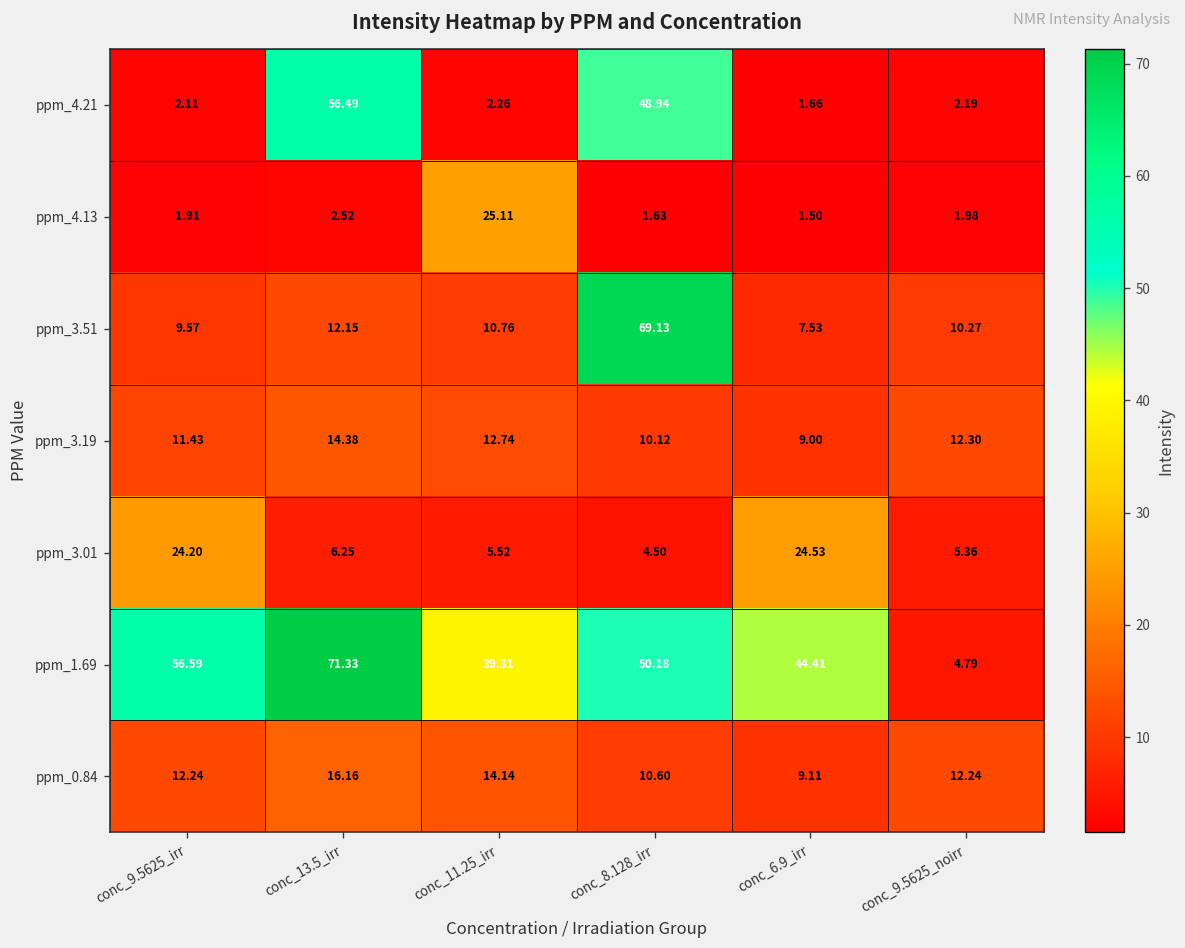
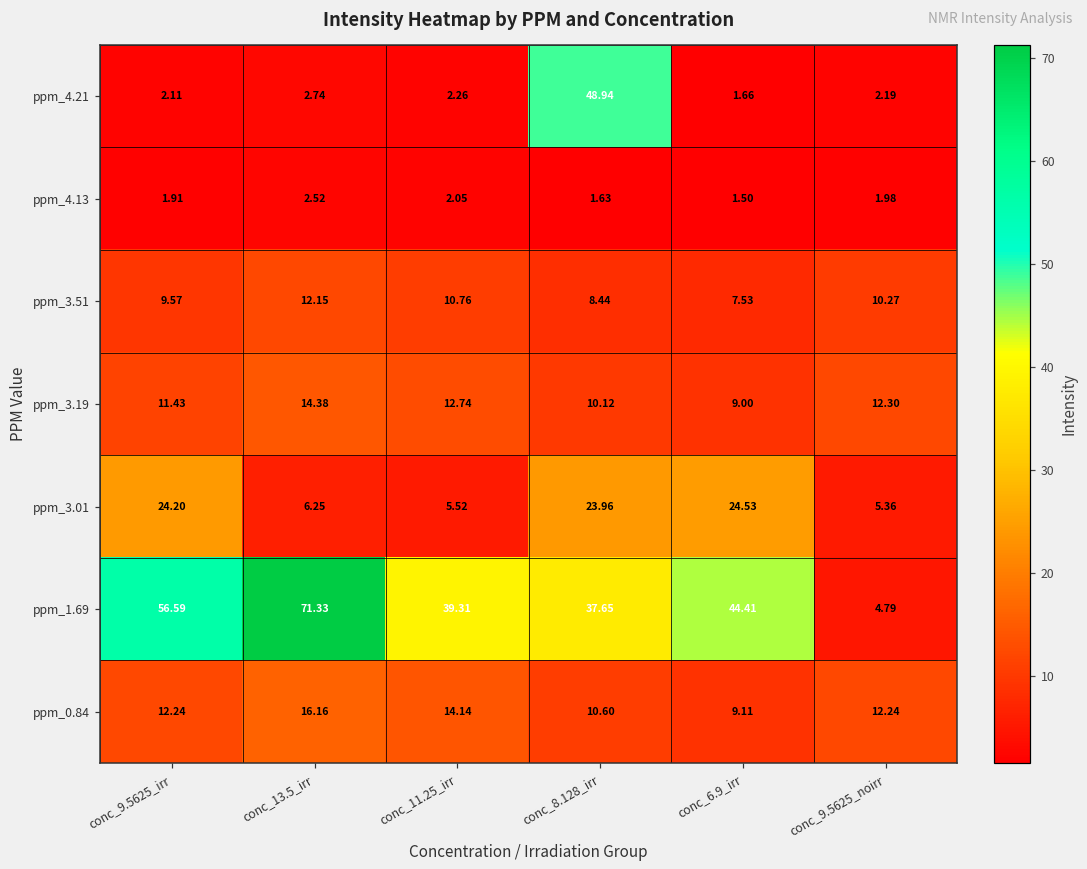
  {
    "ppm_4.21": {
      "conc_9.5625_irr": 2.11,
-     "conc_13.5_irr": 56.49,
+     "conc_13.5_irr": 2.74,
      "conc_11.25_irr": 2.26,
      "conc_8.128_irr": 48.94,
      "conc_6.9_irr": 1.66,
      "conc_9.5625_noirr": 2.19
    },
    "ppm_4.13": {
      "conc_9.5625_irr": 1.91,
      "conc_13.5_irr": 2.52,
-     "conc_11.25_irr": 25.11,
+     "conc_11.25_irr": 2.05,
      "conc_8.128_irr": 1.63,
      "conc_6.9_irr": 1.50,
      "conc_9.5625_noirr": 1.98
    },
    "ppm_3.51": {
      "conc_9.5625_irr": 9.57,
      "conc_13.5_irr": 12.15,
      "conc_11.25_irr": 10.76,
-     "conc_8.128_irr": 69.13,
+     "conc_8.128_irr": 8.44,
      "conc_6.9_irr": 7.53,
      "conc_9.5625_noirr": 10.27
    },
    "ppm_3.19": {
      "conc_9.5625_irr": 11.43,
      "conc_13.5_irr": 14.38,
      "conc_11.25_irr": 12.74,
      "conc_8.128_irr": 10.12,
      "conc_6.9_irr": 9.00,
      "conc_9.5625_noirr": 12.30
    },
    "ppm_3.01": {
      "conc_9.5625_irr": 24.20,
      "conc_13.5_irr": 6.25,
      "conc_11.25_irr": 5.52,
-     "conc_8.128_irr": 4.50,
+     "conc_8.128_irr": 23.96,
      "conc_6.9_irr": 24.53,
      "conc_9.5625_noirr": 5.36
    },
    "ppm_1.69": {
      "conc_9.5625_irr": 56.59,
      "conc_13.5_irr": 71.33,
      "conc_11.25_irr": 39.31,
-     "conc_8.128_irr": 50.18,
+     "conc_8.128_irr": 37.65,
      "conc_6.9_irr": 44.41,
      "conc_9.5625_noirr": 4.79
    },
    "ppm_0.84": {
      "conc_9.5625_irr": 12.24,
      "conc_13.5_irr": 16.16,
      "conc_11.25_irr": 14.14,
      "conc_8.128_irr": 10.60,
      "conc_6.9_irr": 9.11,
      "conc_9.5625_noirr": 12.24
    }
  }
